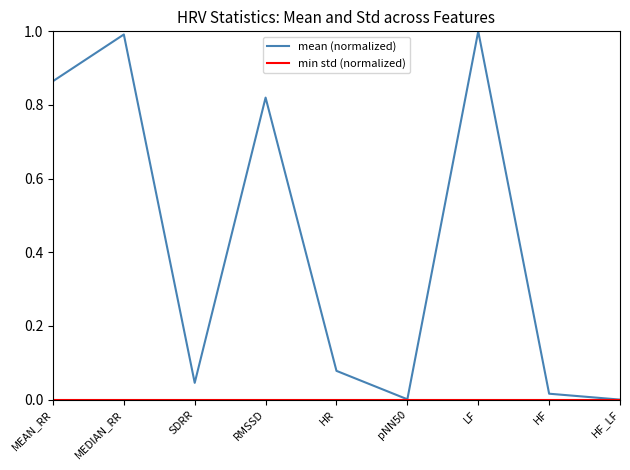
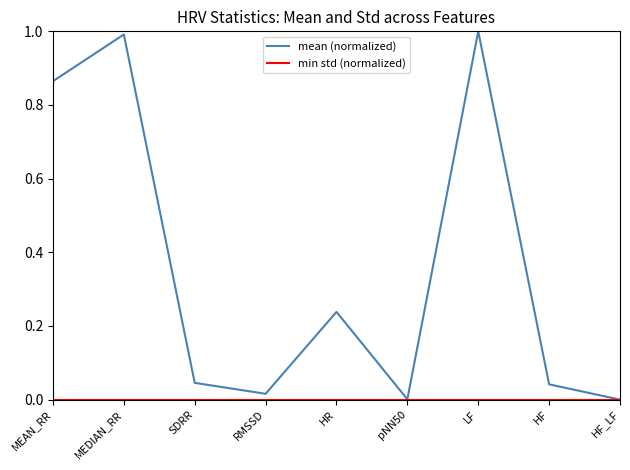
  {
    "MEAN_RR": 0.86,
    "MEDIAN_RR": 0.99,
    "SDRR": 0.05,
-   "RMSSD": 0.82,
-   "HR": 0.08,
+   "RMSSD": 0.02,
+   "HR": 0.24,
    "pNN50": 0.00,
    "LF": 1.00,
-   "HF": 0.02,
+   "HF": 0.04,
    "HF_LF": 0.00
  }
